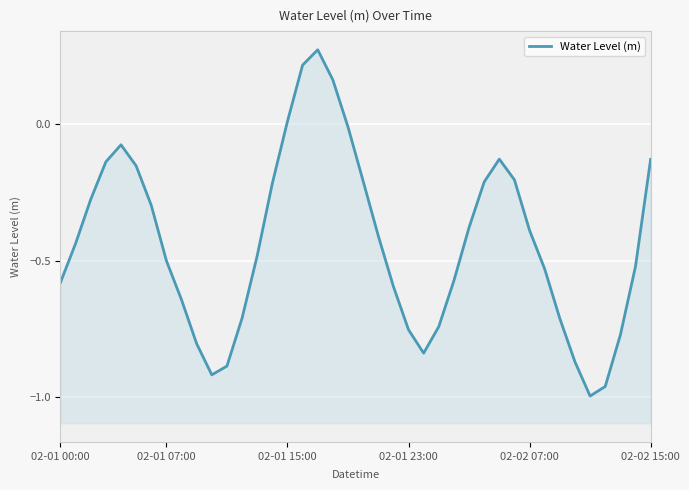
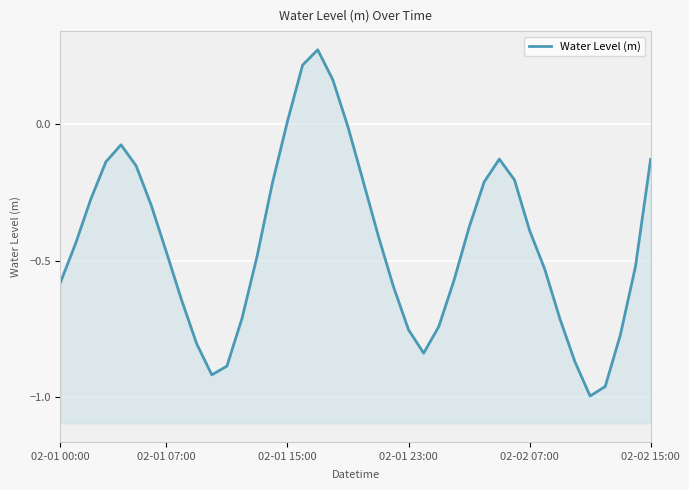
  {
    "02-01 00:00": -0.58,
-   "02-01 07:00": -0.50,
+   "02-01 07:00": -0.47,
    "02-01 15:00": 0.01,
    "02-01 23:00": -0.75,
    "02-02 07:00": -0.39,
    "02-02 15:00": -0.13
  }
